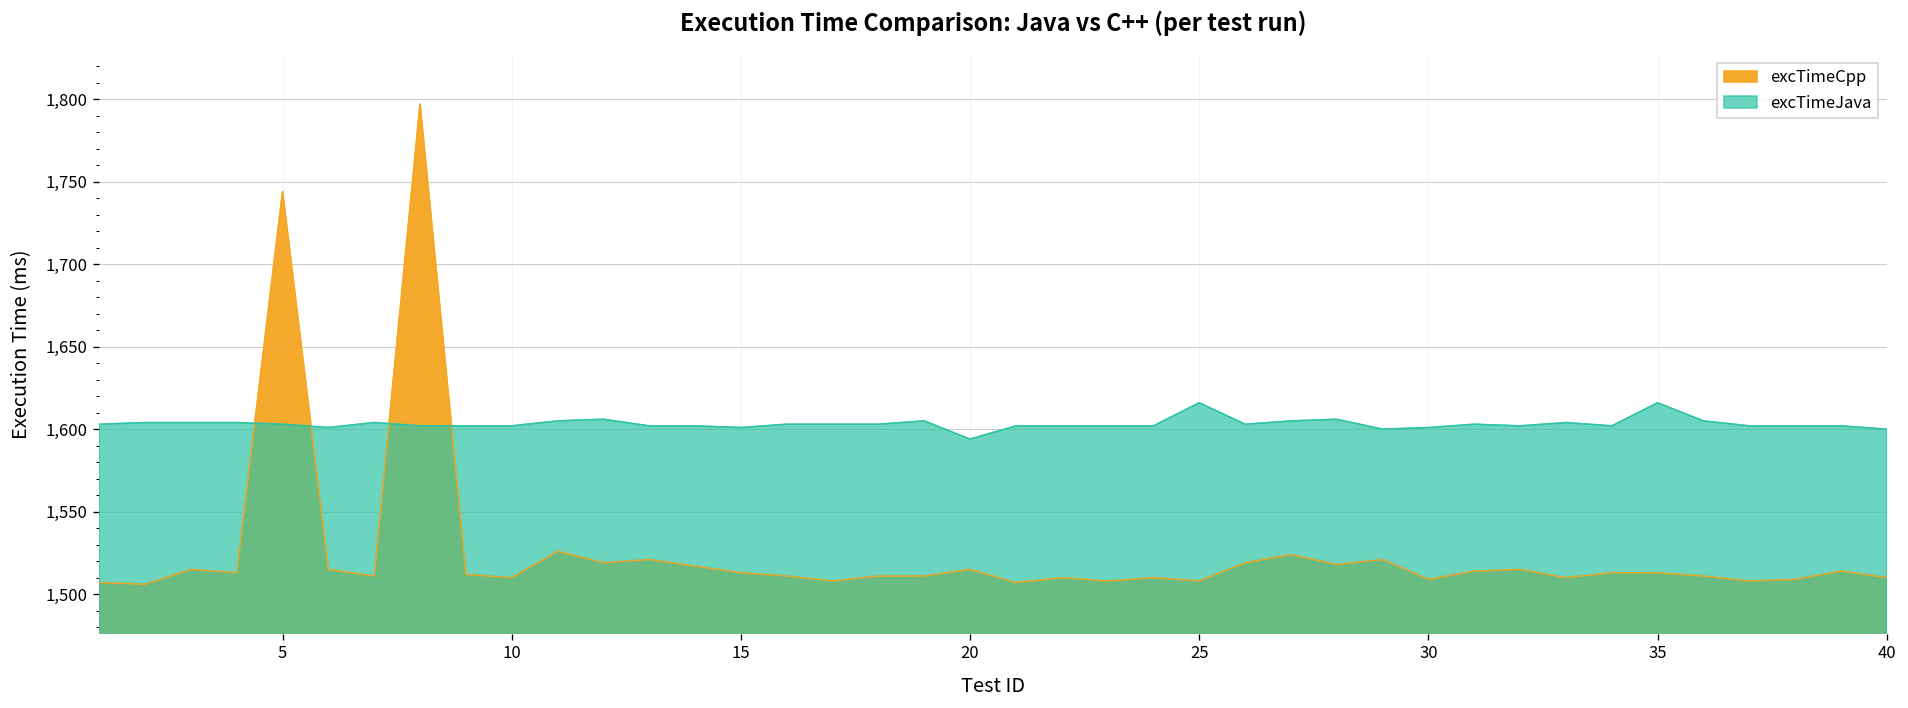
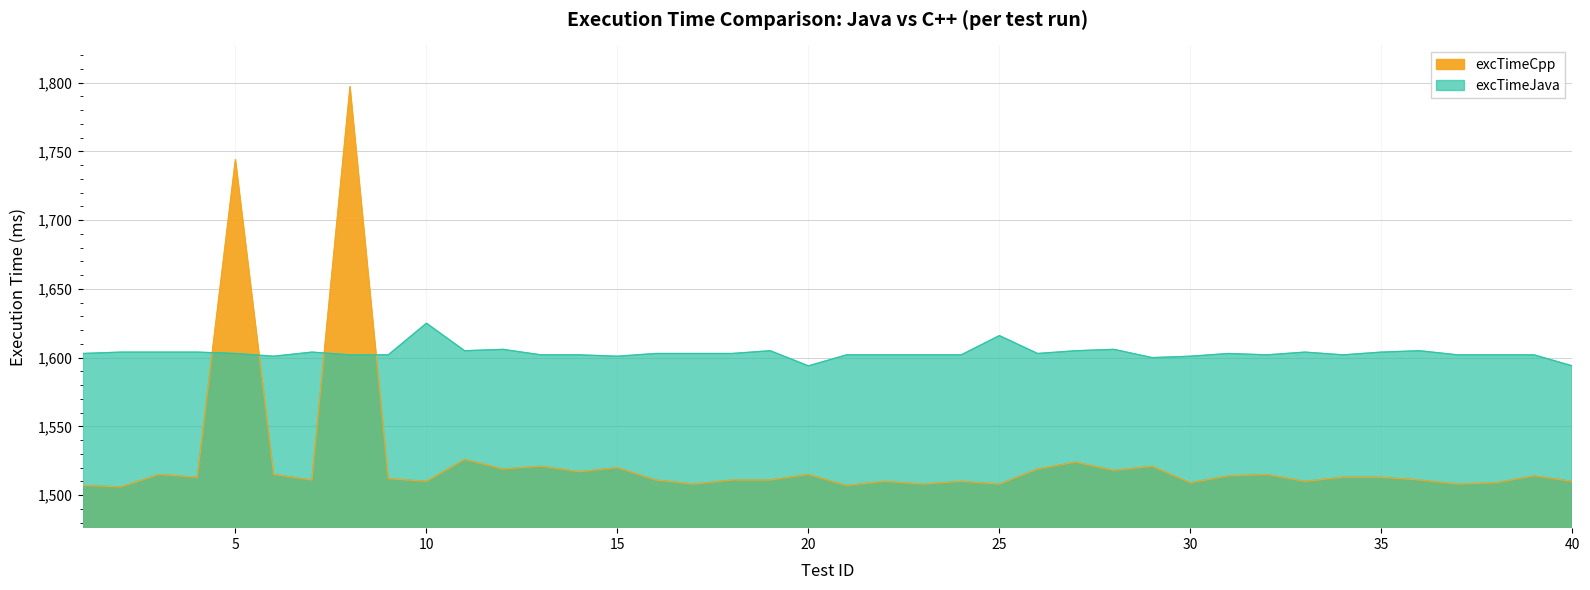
  {
    "excTimeCpp": {
      "5": "1,744",
      "10": "1,510",
-     "15": "1,513",
+     "15": "1,520",
      "20": "1,515",
      "25": "1,508",
      "30": "1,509",
      "35": "1,513",
      "40": "1,510"
    },
    "excTimeJava": {
      "5": "1,603",
-     "10": "1,602",
+     "10": "1,625",
      "15": "1,601",
      "20": "1,594",
      "25": "1,616",
      "30": "1,601",
-     "35": "1,616",
-     "40": "1,600"
+     "35": "1,604",
+     "40": "1,594"
    }
  }
